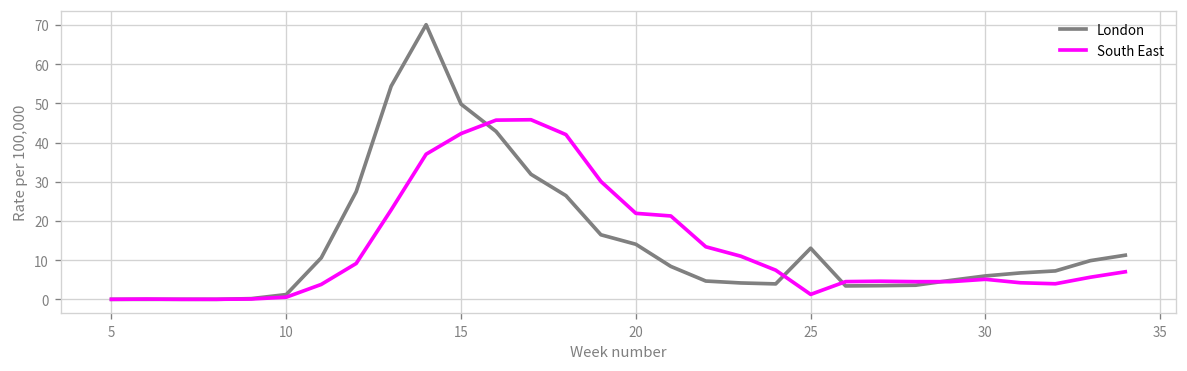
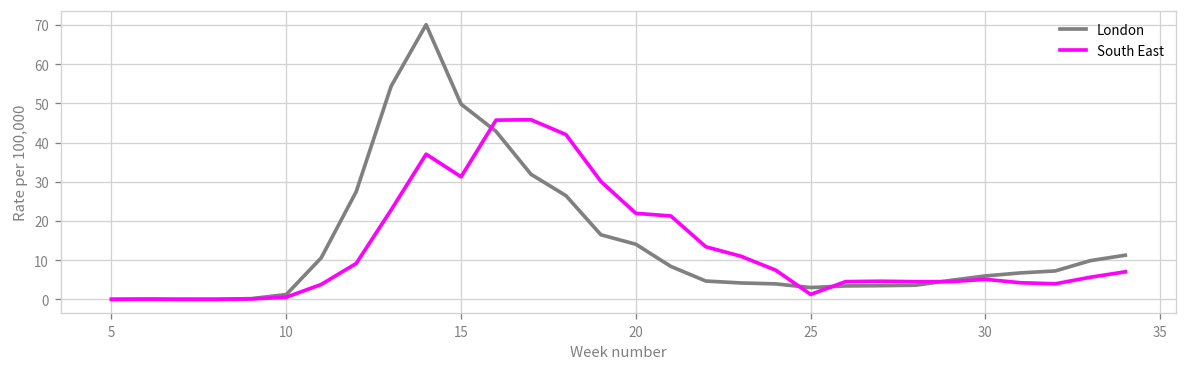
  {
    "London": {
      "15": 50,
      "20": 14,
-     "25": 13,
+     "25": 3,
      "30": 6
    },
    "South East": {
-     "15": 42,
+     "15": 31,
      "20": 22,
      "25": 1,
      "30": 5
    }
  }
